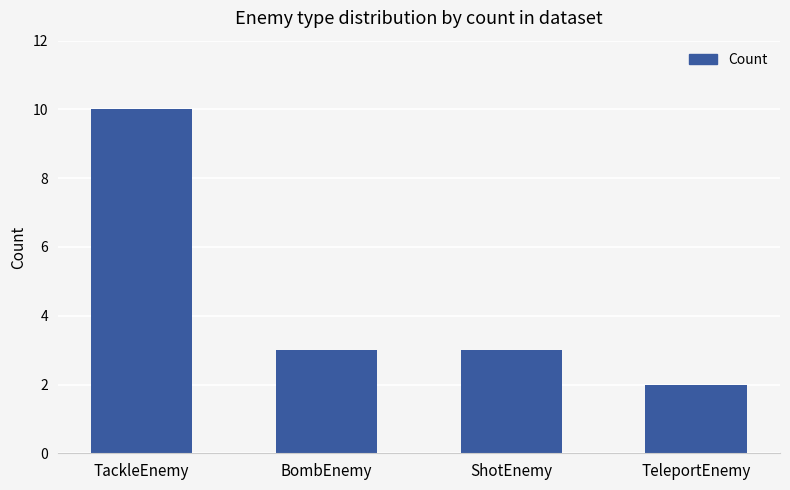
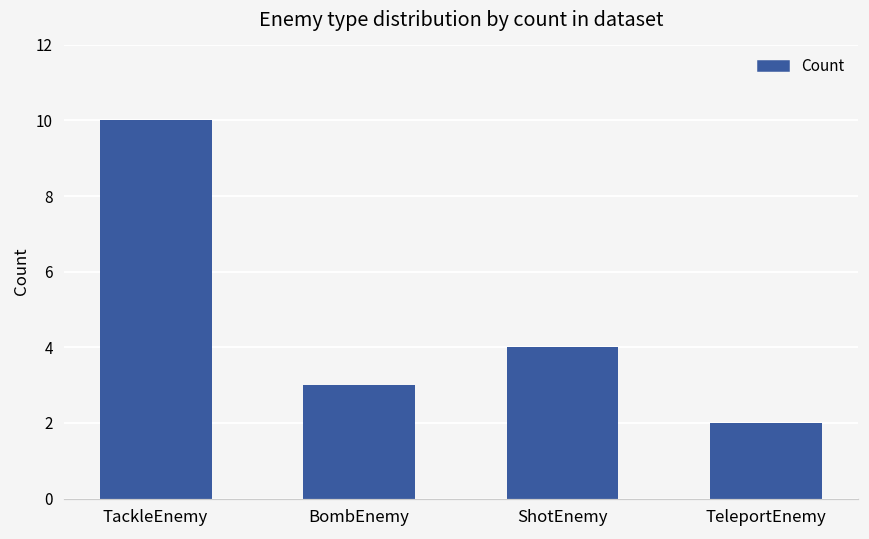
  {
    "TackleEnemy": 10,
    "BombEnemy": 3,
-   "ShotEnemy": 3,
+   "ShotEnemy": 4,
    "TeleportEnemy": 2
  }
